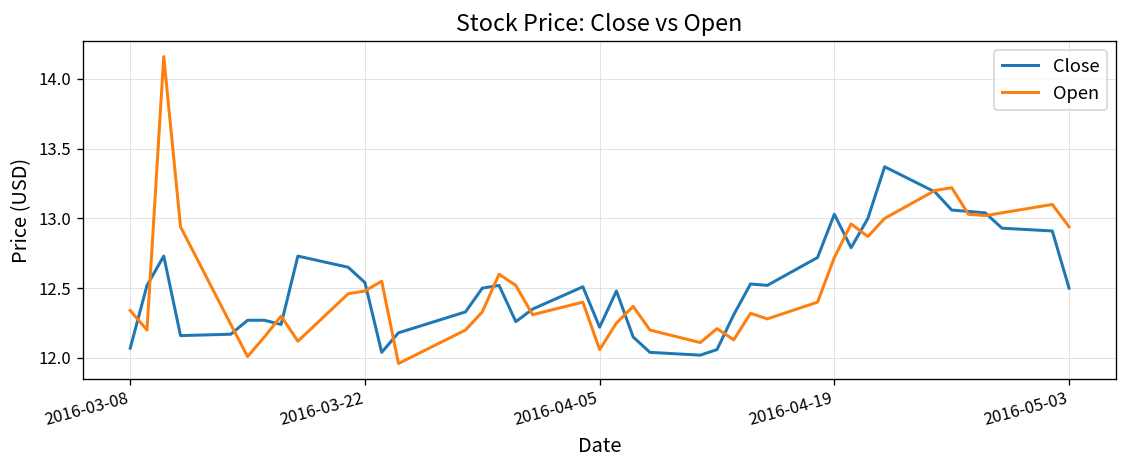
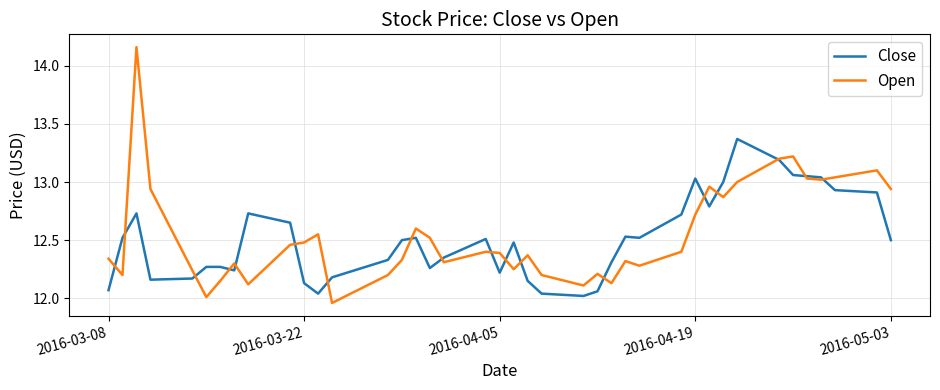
  {
    "Close": {
      "2016-03-08": 12.07,
-     "2016-03-22": 12.54,
+     "2016-03-22": 12.13,
      "2016-04-05": 12.22,
      "2016-04-19": 13.03,
      "2016-05-03": 12.50
    },
    "Open": {
      "2016-03-08": 12.34,
      "2016-03-22": 12.48,
-     "2016-04-05": 12.06,
+     "2016-04-05": 12.39,
      "2016-04-19": 12.72,
      "2016-05-03": 12.94
    }
  }
